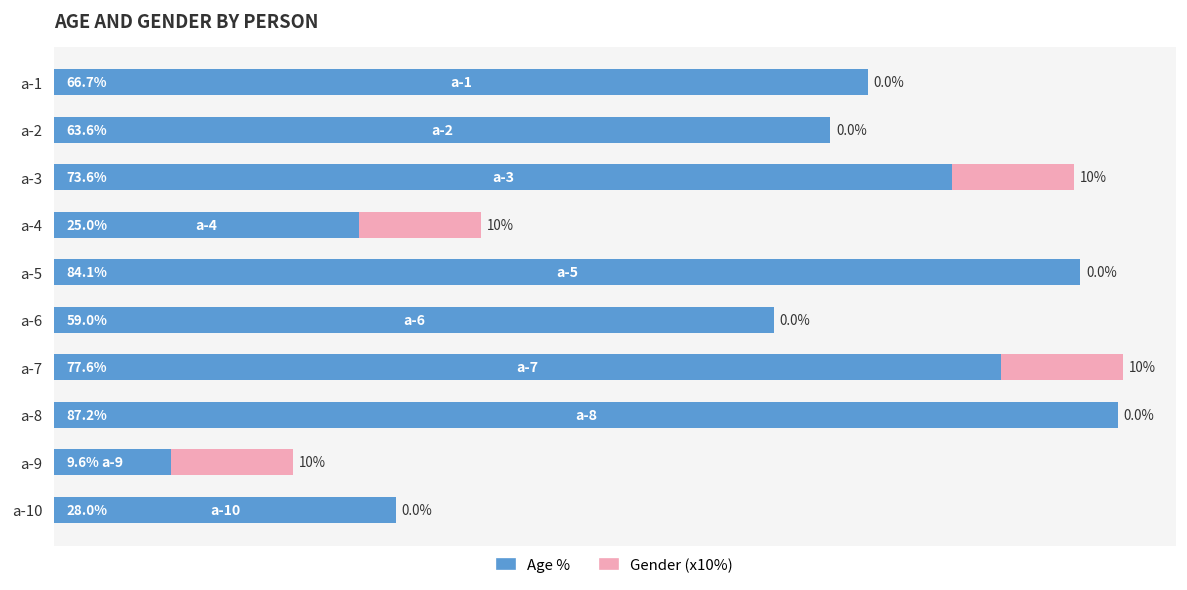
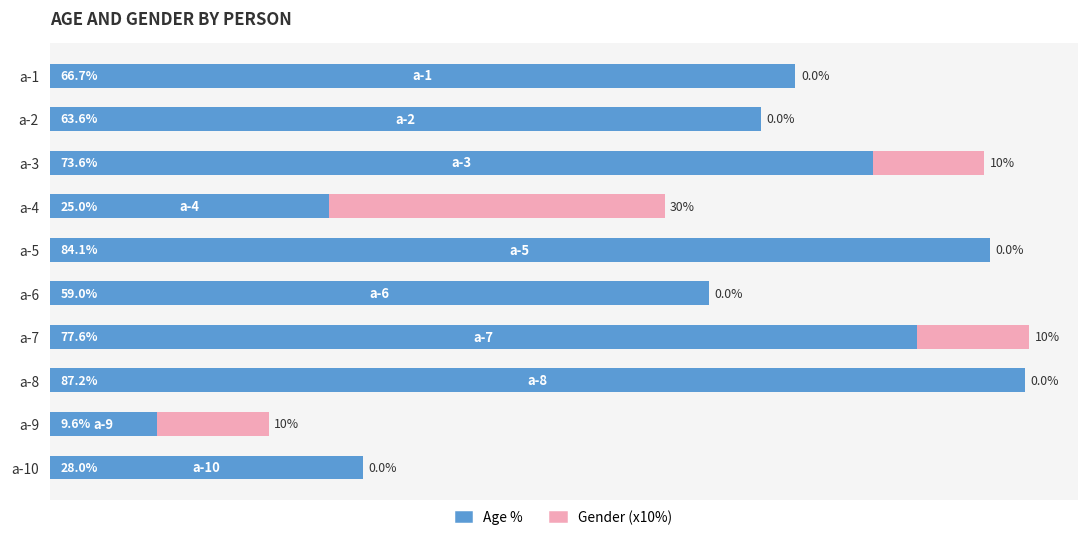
  {
    "Age %": {
      "a-1": "66.7%",
      "a-2": "63.6%",
      "a-3": "73.6%",
      "a-4": "25.0%",
      "a-5": "84.1%",
      "a-6": "59.0%",
      "a-7": "77.6%",
      "a-8": "87.2%",
      "a-9": "9.6%",
      "a-10": "28.0%"
    },
    "Gender (x10%)": {
      "a-1": "0.0%",
      "a-2": "0.0%",
      "a-3": "10%",
-     "a-4": "10%",
+     "a-4": "30%",
      "a-5": "0.0%",
      "a-6": "0.0%",
      "a-7": "10%",
      "a-8": "0.0%",
      "a-9": "10%",
      "a-10": "0.0%"
    }
  }
